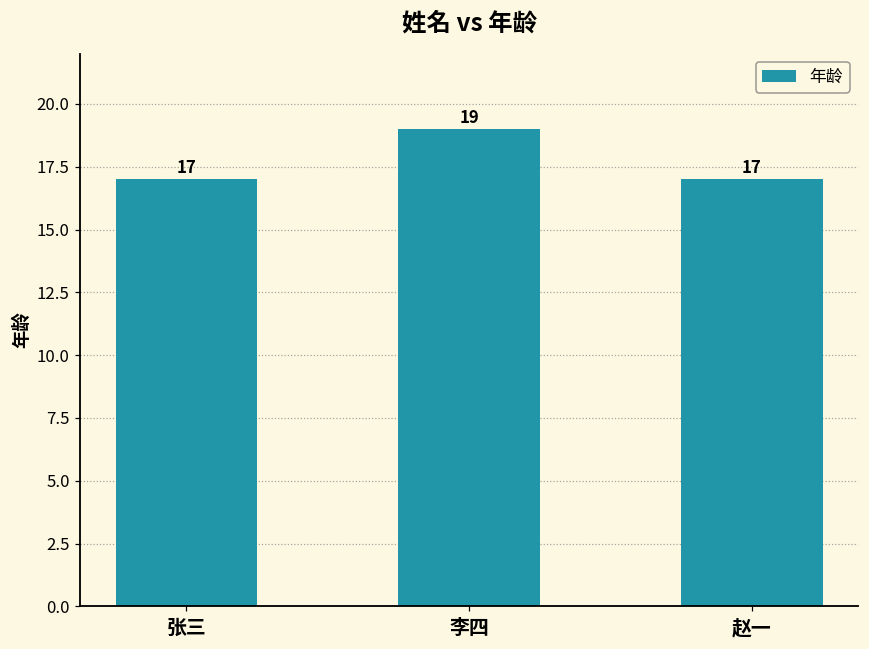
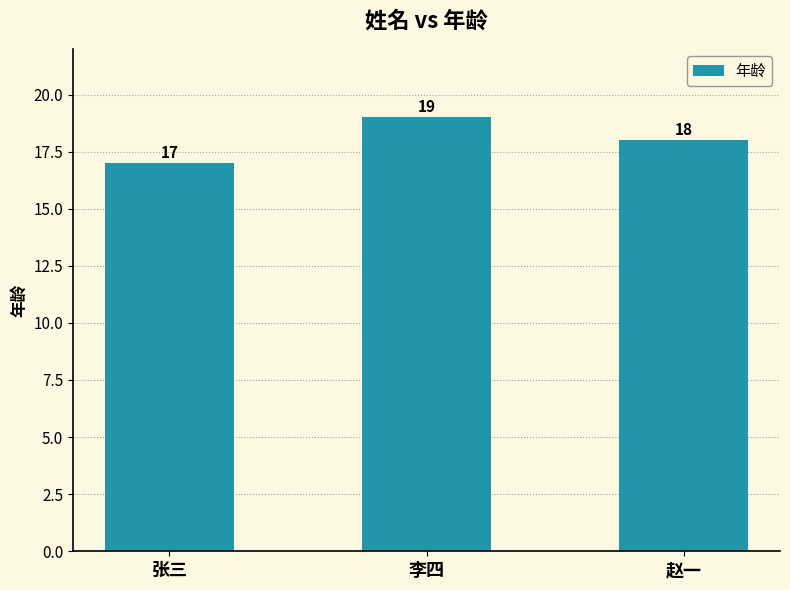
  {
    "张三": 17,
    "李四": 19,
-   "赵一": 17
+   "赵一": 18
  }
